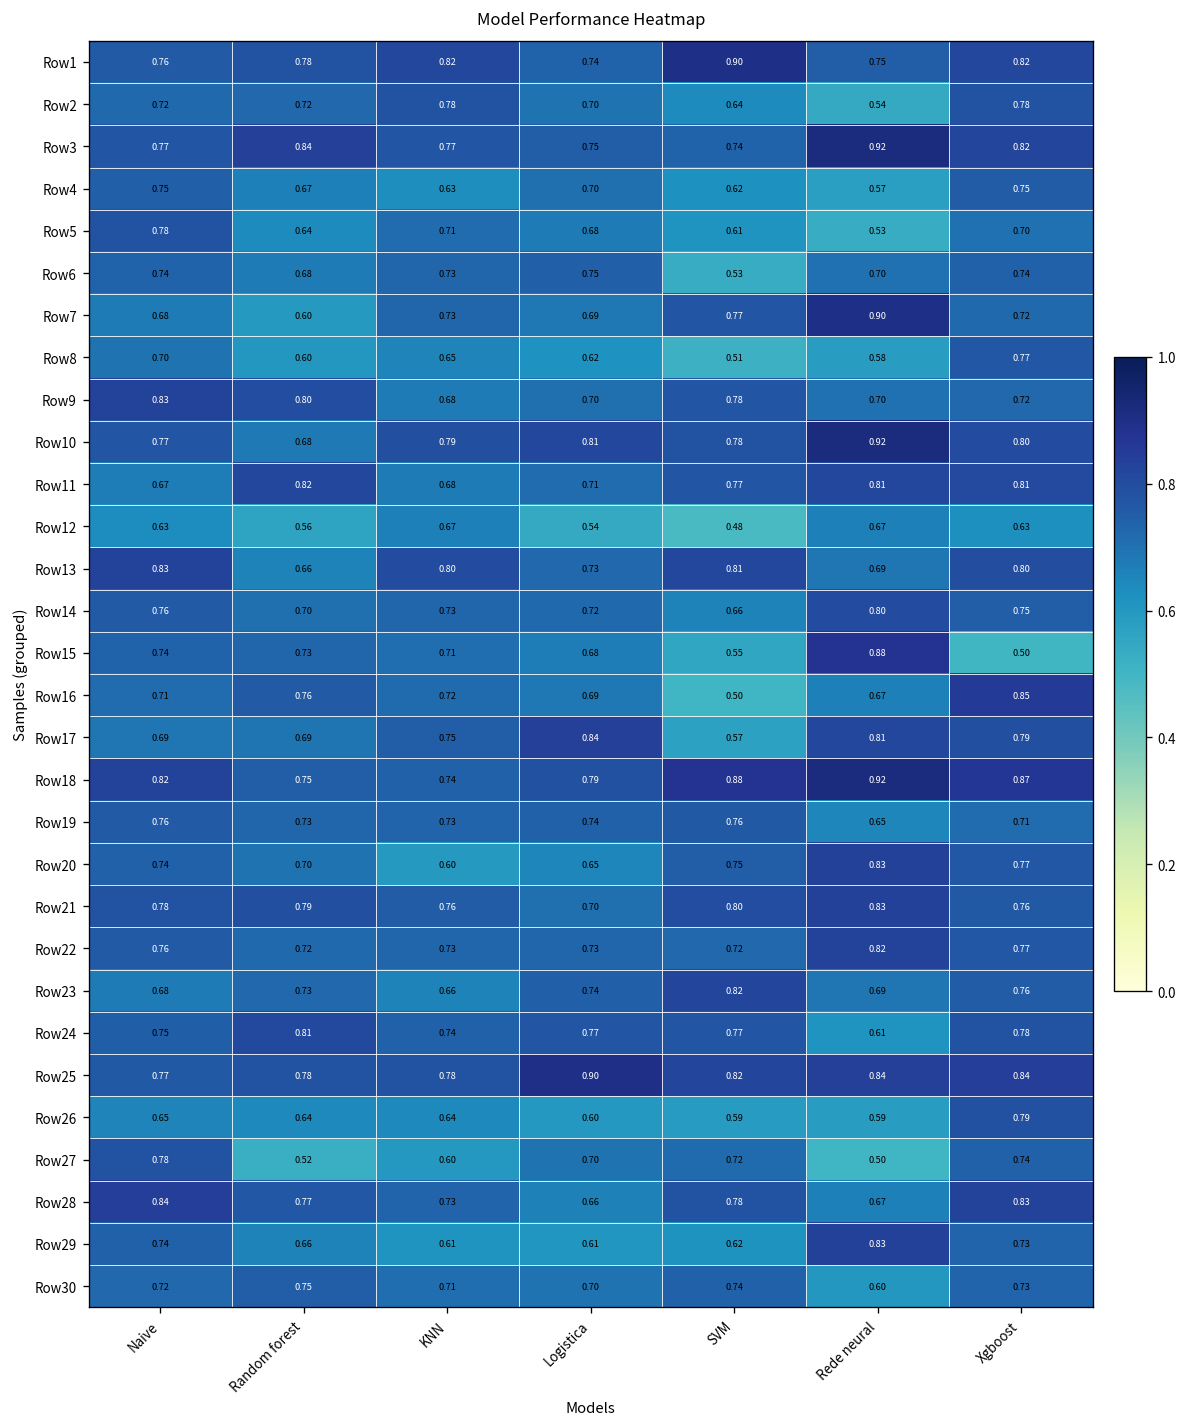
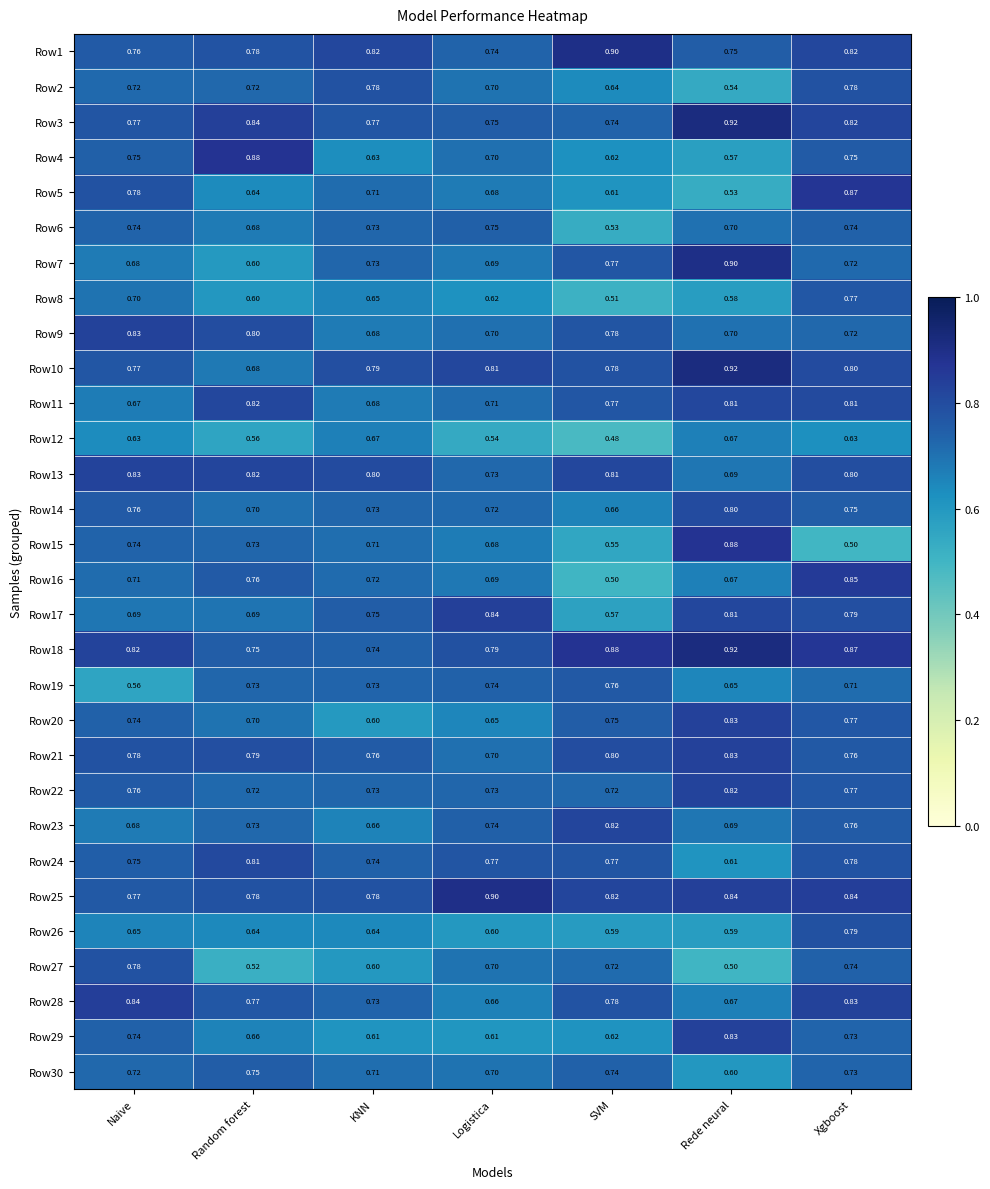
  {
    "Row4": {
      "Naive": 0.75,
-     "Random forest": 0.67,
+     "Random forest": 0.88,
      "KNN": 0.63,
      "Logistica": 0.70,
      "SVM": 0.62,
      "Rede neural": 0.57,
      "Xgboost": 0.75
    },
    "Row5": {
      "Naive": 0.78,
      "Random forest": 0.64,
      "KNN": 0.71,
      "Logistica": 0.68,
      "SVM": 0.61,
      "Rede neural": 0.53,
-     "Xgboost": 0.70
+     "Xgboost": 0.87
    },
    "Row13": {
      "Naive": 0.83,
-     "Random forest": 0.66,
+     "Random forest": 0.82,
      "KNN": 0.80,
      "Logistica": 0.73,
      "SVM": 0.81,
      "Rede neural": 0.69,
      "Xgboost": 0.80
    },
    "Row19": {
-     "Naive": 0.76,
+     "Naive": 0.56,
      "Random forest": 0.73,
      "KNN": 0.73,
      "Logistica": 0.74,
      "SVM": 0.76,
      "Rede neural": 0.65,
      "Xgboost": 0.71
    }
  }
